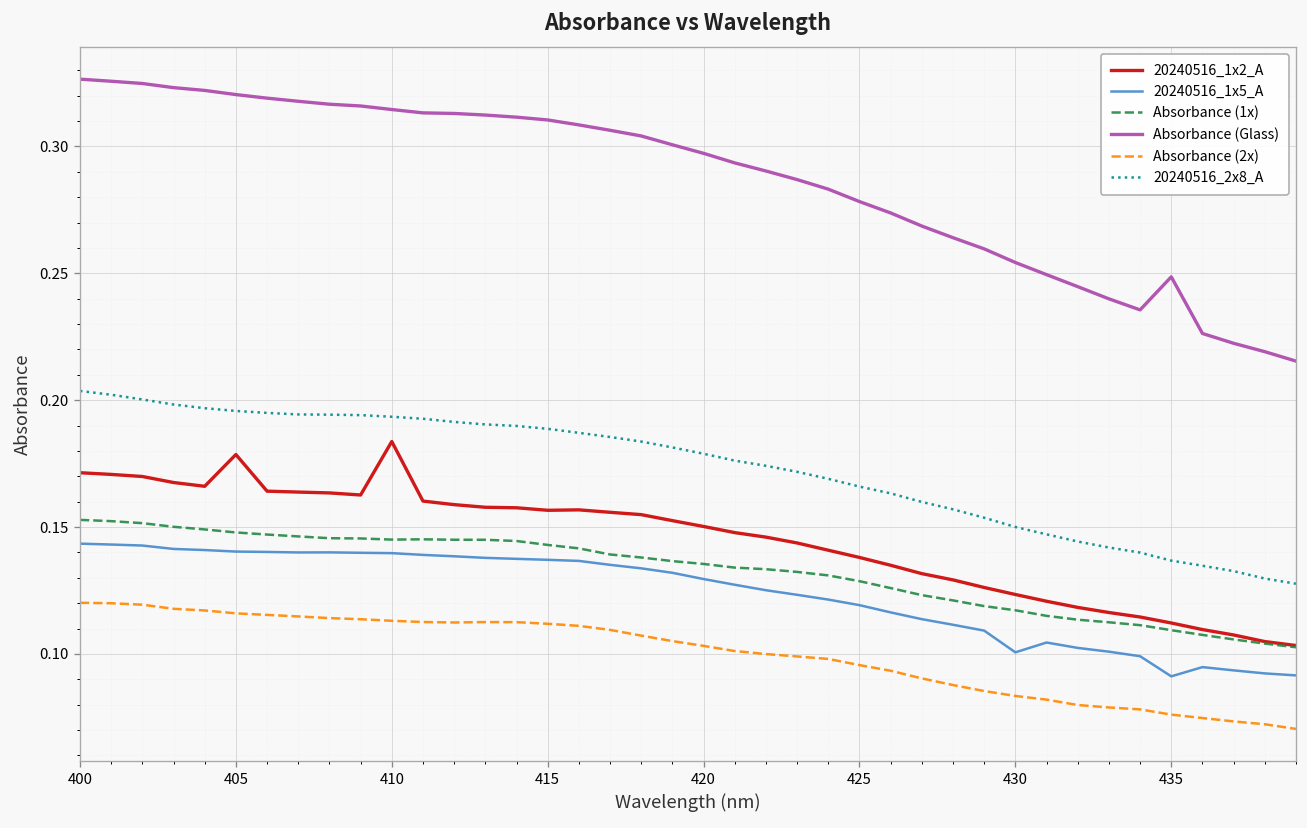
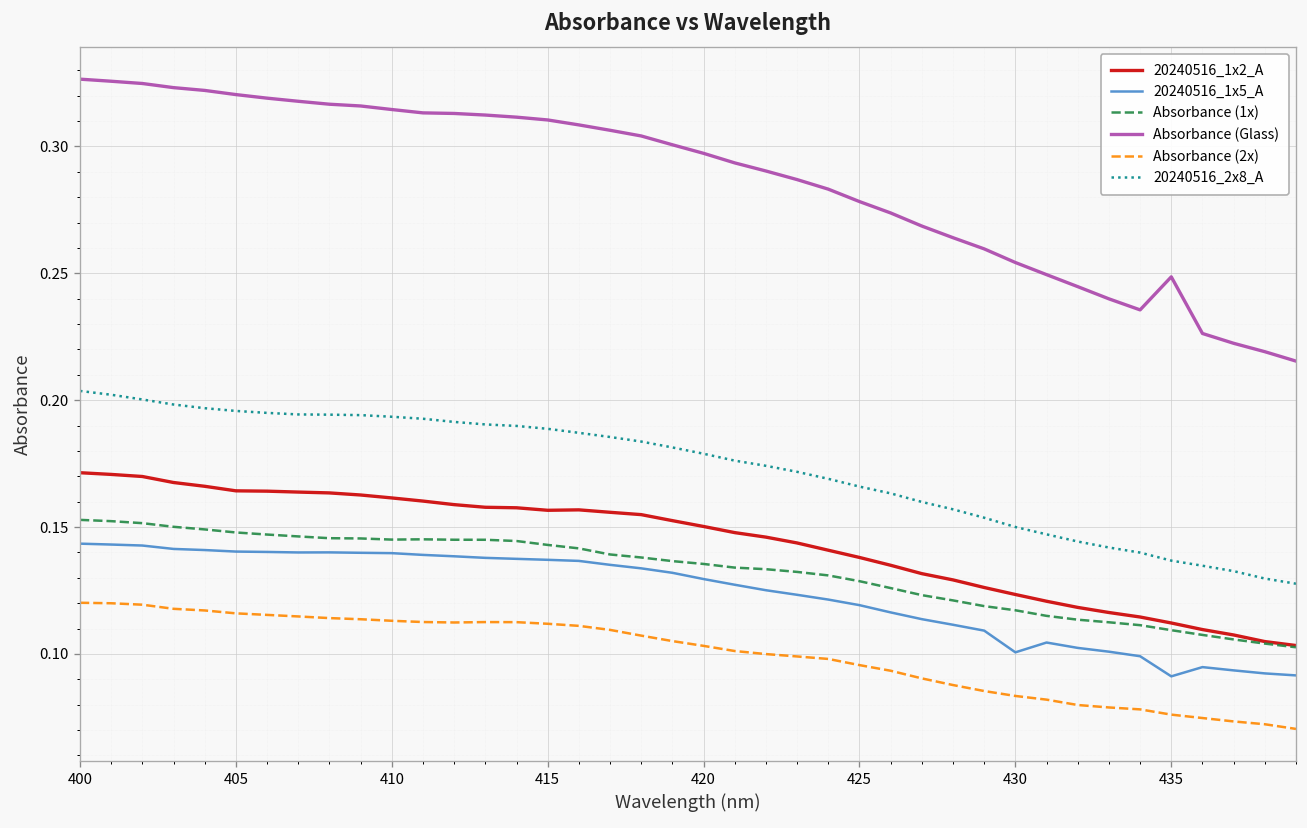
  {
    "20240516_1x2_A": {
      "400": 0.171,
-     "405": 0.179,
-     "410": 0.184,
+     "405": 0.164,
+     "410": 0.161,
      "415": 0.157,
      "420": 0.150,
      "425": 0.138,
      "430": 0.123,
      "435": 0.112
    },
    "20240516_1x5_A": {
      "400": 0.143,
      "405": 0.140,
      "410": 0.140,
      "415": 0.137,
      "420": 0.130,
      "425": 0.119,
      "430": 0.101,
      "435": 0.091
    },
    "Absorbance (1x)": {
      "400": 0.153,
      "405": 0.148,
      "410": 0.145,
      "415": 0.143,
      "420": 0.135,
      "425": 0.129,
      "430": 0.117,
      "435": 0.109
    },
    "Absorbance (Glass)": {
      "400": 0.327,
      "405": 0.320,
      "410": 0.315,
      "415": 0.310,
      "420": 0.297,
      "425": 0.278,
      "430": 0.254,
      "435": 0.249
    },
    "Absorbance (2x)": {
      "400": 0.120,
      "405": 0.116,
      "410": 0.113,
      "415": 0.112,
      "420": 0.103,
      "425": 0.096,
      "430": 0.083,
      "435": 0.076
    },
    "20240516_2x8_A": {
      "400": 0.204,
      "405": 0.196,
      "410": 0.193,
      "415": 0.189,
      "420": 0.179,
      "425": 0.166,
      "430": 0.150,
      "435": 0.137
    }
  }
